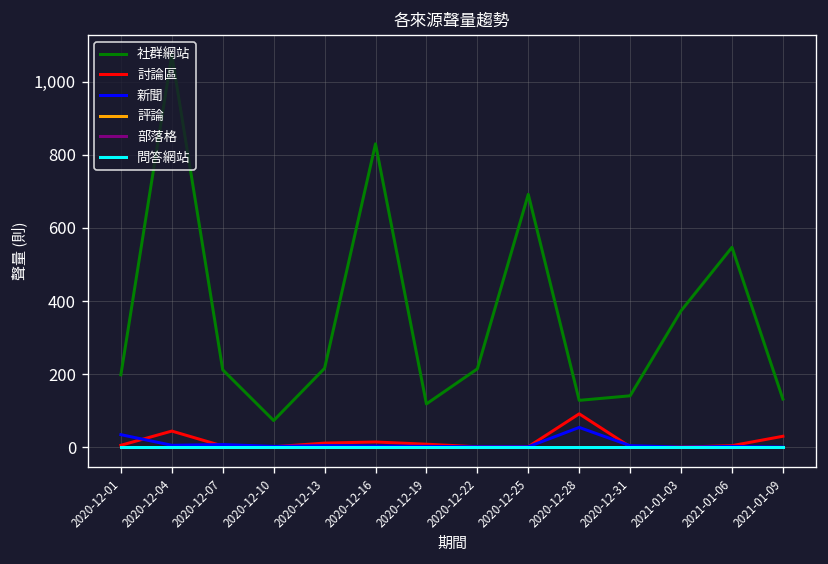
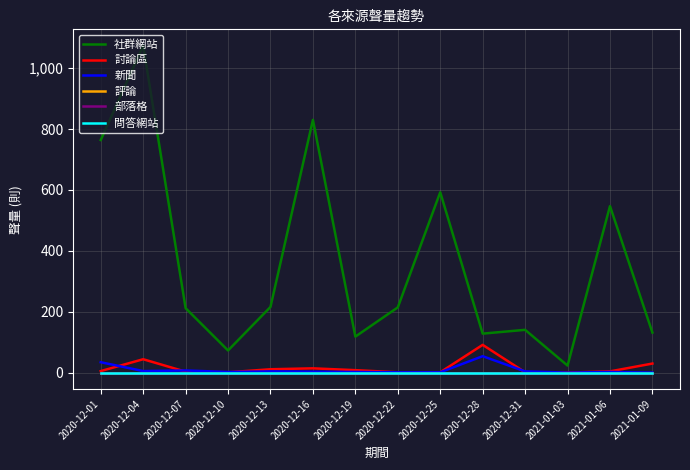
  {
    "社群網站": {
-     "2020-12-01": 200,
+     "2020-12-01": 760,
      "2020-12-07": 210,
      "2020-12-10": 70,
      "2020-12-13": 220,
      "2020-12-16": 830,
      "2020-12-19": 120,
      "2020-12-22": 210,
-     "2020-12-25": 690,
+     "2020-12-25": 590,
      "2020-12-28": 130,
      "2020-12-31": 140,
-     "2021-01-03": 370,
+     "2021-01-03": 20,
      "2021-01-06": 550,
      "2021-01-09": 130
    },
    "討論區": {
      "2020-12-04": 40,
      "2020-12-16": 10,
      "2020-12-28": 90,
      "2021-01-09": 30
    },
    "新聞": {
      "2020-12-01": 30,
      "2020-12-28": 50
    },
    "問答網站": {
      "2020-12-28": 0
    }
  }
